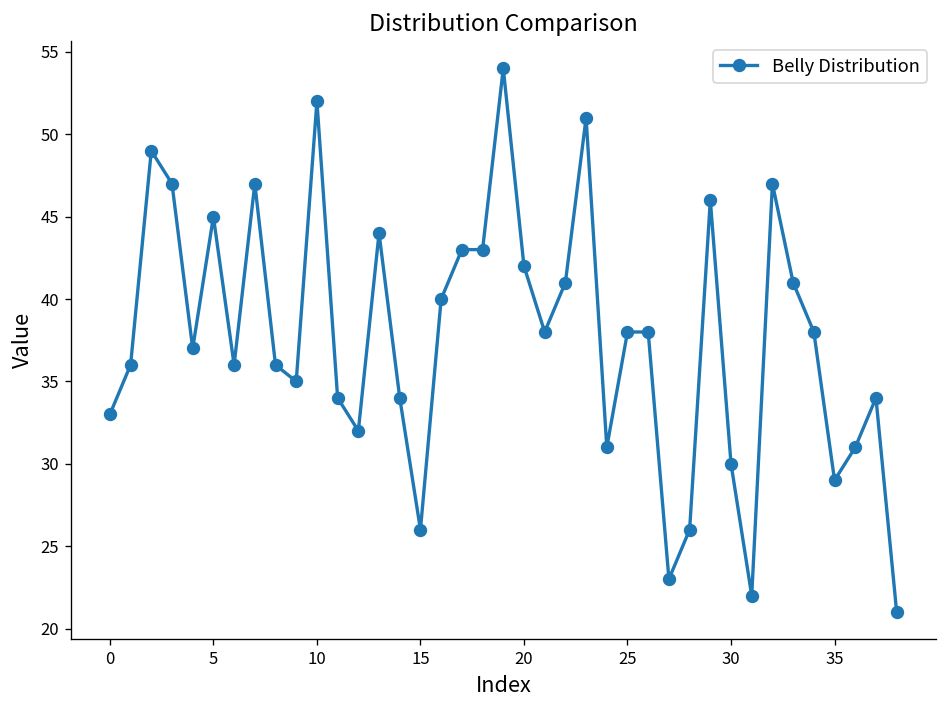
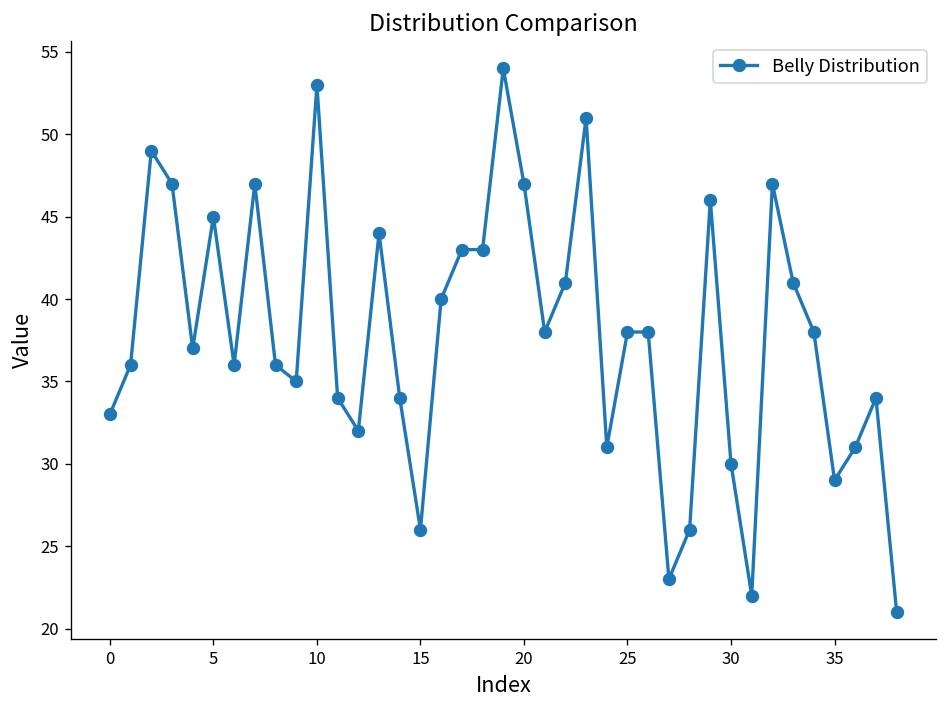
  {
    "0": 33,
    "5": 45,
-   "10": 52,
+   "10": 53,
    "15": 26,
-   "20": 42,
+   "20": 47,
    "25": 38,
    "30": 30,
    "35": 29
  }
